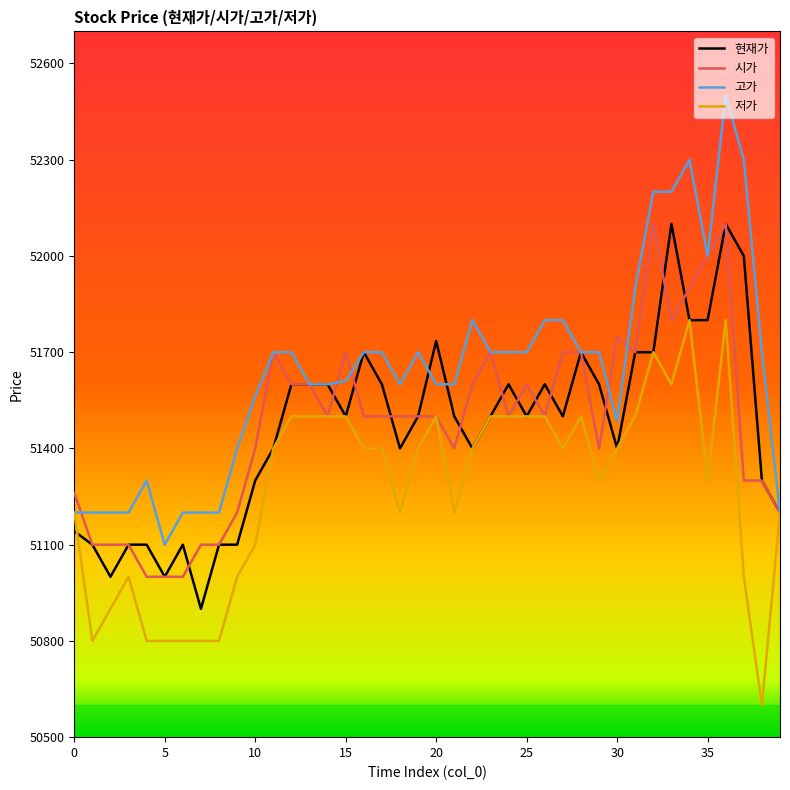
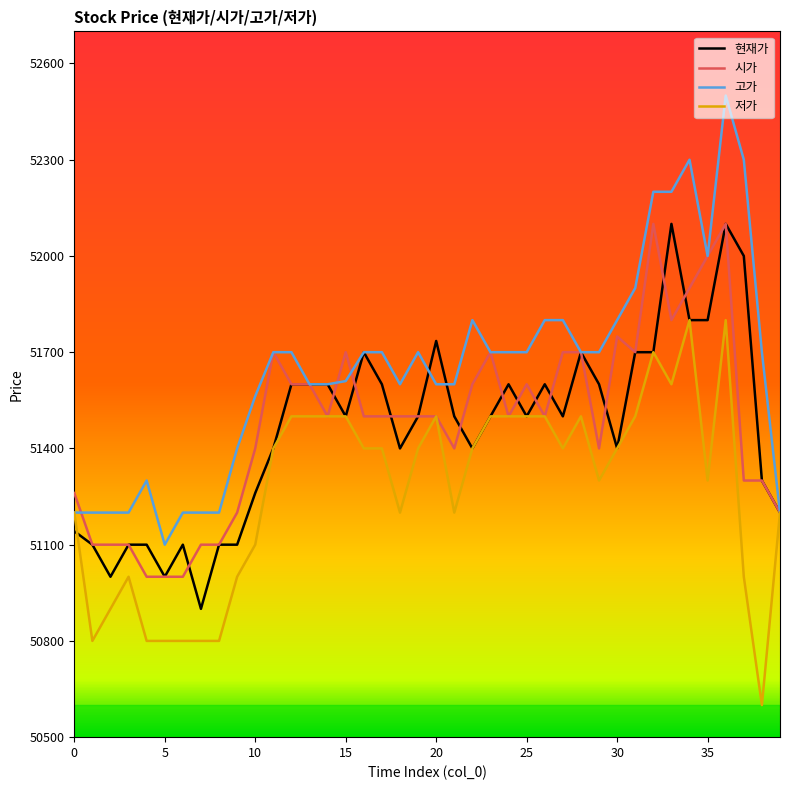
  {
    "현재가": {
      "0": 51140,
-     "10": 51300,
+     "10": 51260,
      "20": 51740,
      "35": 51800
    },
    "시가": {
      "0": 51260,
      "10": 51400,
      "15": 51700,
      "25": 51600,
      "30": 51750
    },
    "고가": {
      "5": 51100,
      "10": 51560,
      "15": 51610,
      "20": 51600,
      "25": 51700,
-     "30": 51480
+     "30": 51800
    },
    "저가": {
      "5": 50800,
      "10": 51100,
      "35": 51300
    }
  }
